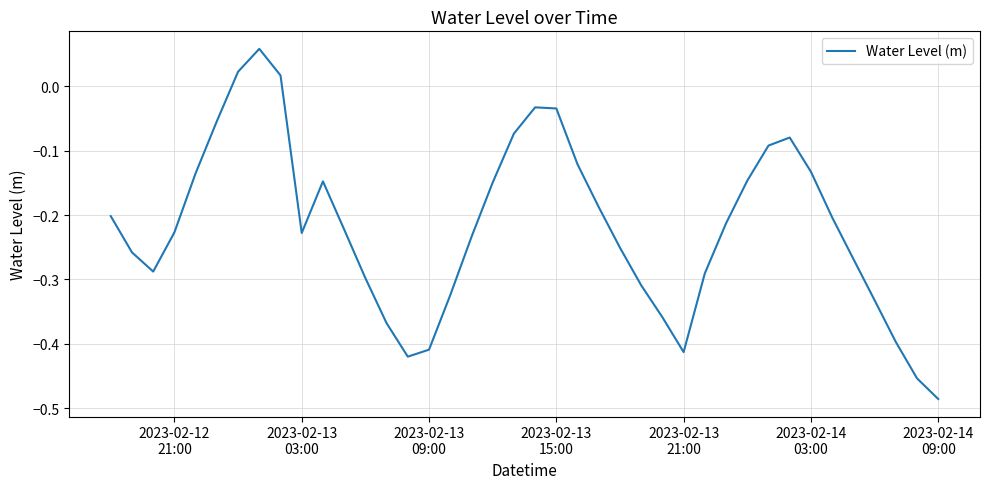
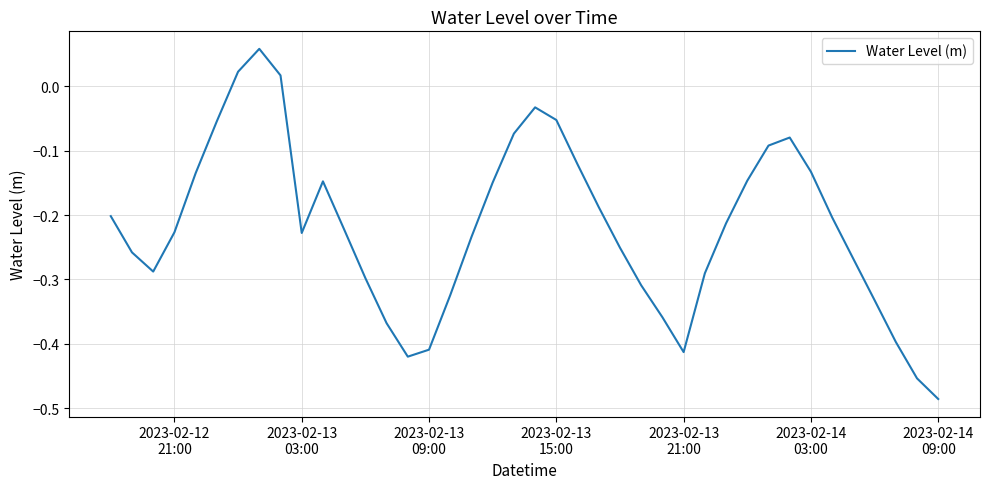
  {
    "2023-02-12 21:00": -0.23,
    "2023-02-13 03:00": -0.23,
    "2023-02-13 09:00": -0.41,
-   "2023-02-13 15:00": -0.03,
+   "2023-02-13 15:00": -0.05,
    "2023-02-13 21:00": -0.41,
    "2023-02-14 03:00": -0.13,
    "2023-02-14 09:00": -0.49
  }
